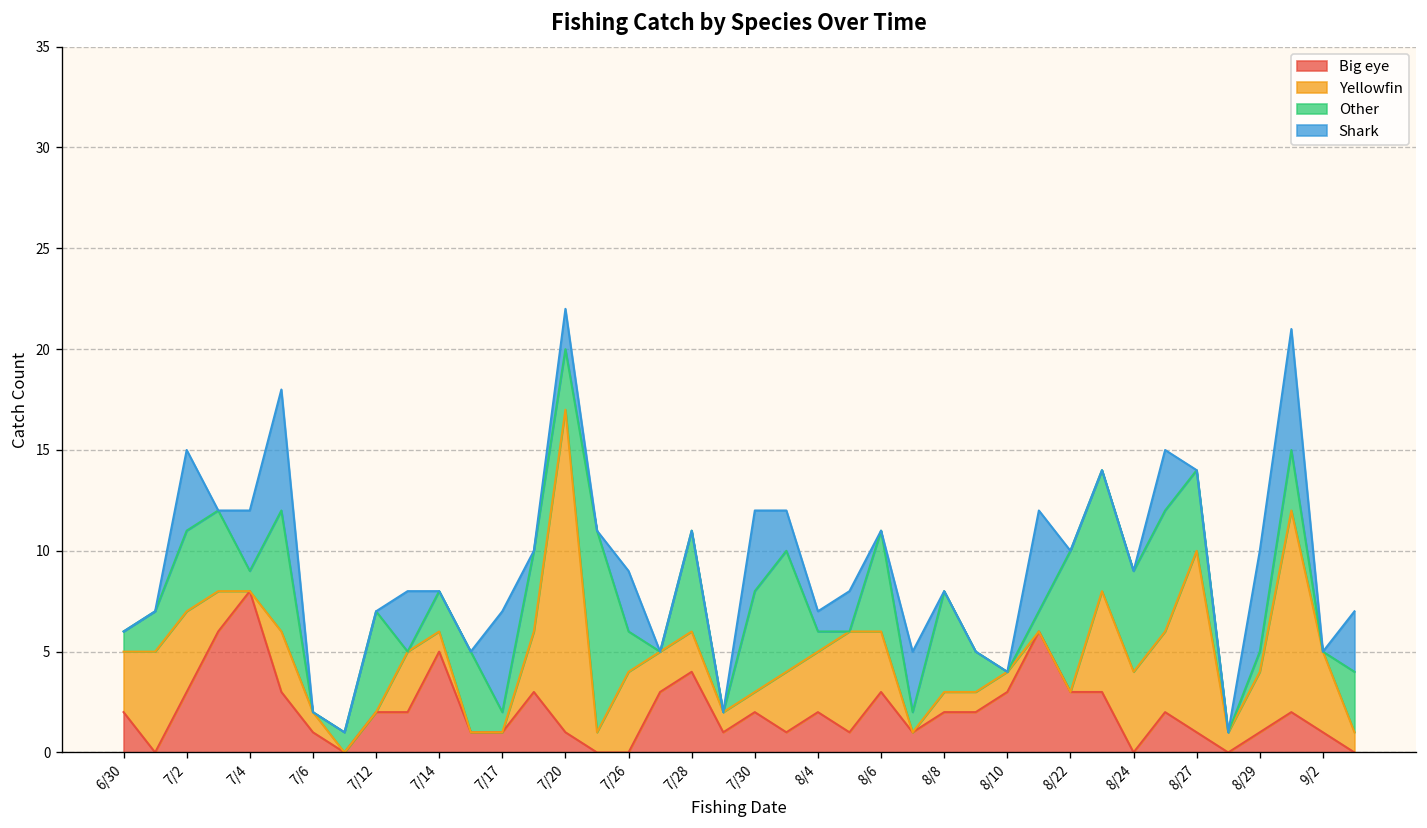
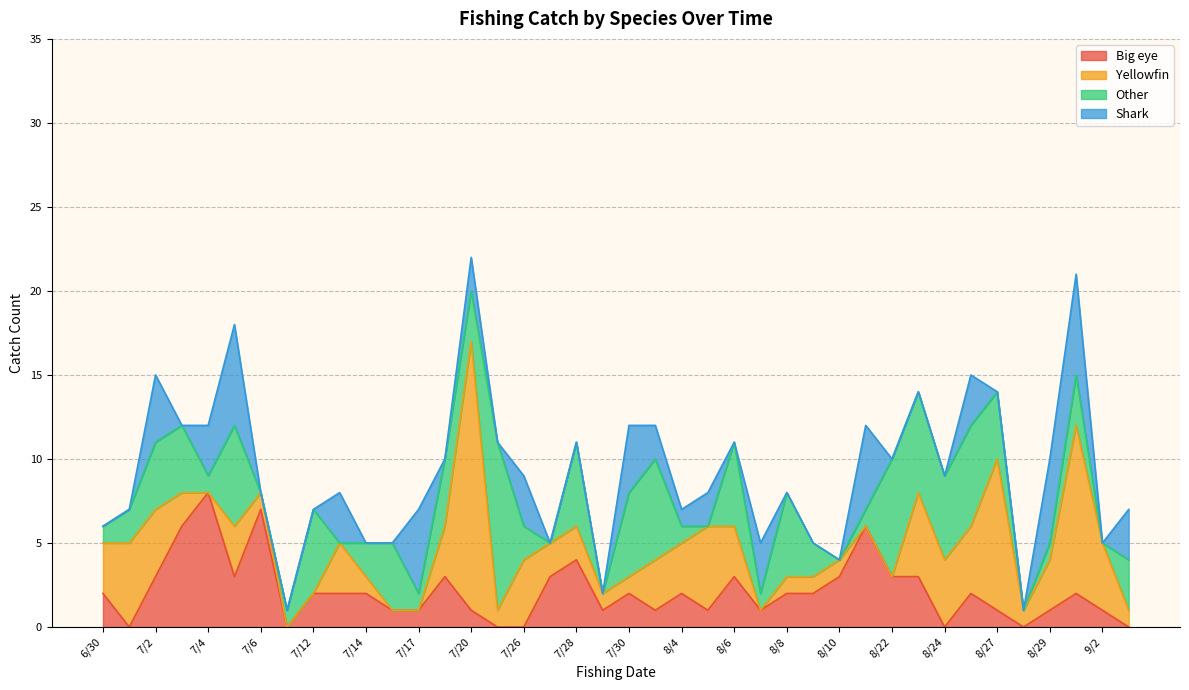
  {
    "Big eye": {
      "6/30": 2,
      "7/2": 3,
-     "7/6": 1,
-     "7/14": 5,
+     "7/6": 7,
+     "7/14": 2,
      "7/20": 1,
      "7/26": 0,
      "7/28": 4,
      "7/30": 2,
      "8/4": 2,
      "8/6": 3,
      "8/8": 2,
      "8/10": 3,
      "8/24": 0,
      "8/27": 1,
      "8/29": 1,
      "9/2": 1
    },
    "Yellowfin": {
      "6/30": 3,
      "7/2": 4,
      "7/14": 1,
      "7/20": 16,
      "7/26": 4,
      "7/28": 2,
      "7/30": 1,
      "8/4": 3,
      "8/6": 3,
      "8/8": 1,
      "8/24": 4,
      "8/27": 9,
      "8/29": 3
    },
    "Other": {
      "7/2": 4,
      "7/4": 1,
      "7/17": 1,
      "7/20": 3,
      "7/26": 2,
      "7/30": 5,
      "8/4": 1,
      "8/29": 1
    },
    "Shark": {
      "7/2": 4,
      "7/4": 3,
      "7/17": 5,
      "7/20": 2,
      "7/26": 3,
      "7/30": 4,
      "8/4": 1,
      "8/29": 5
    }
  }
